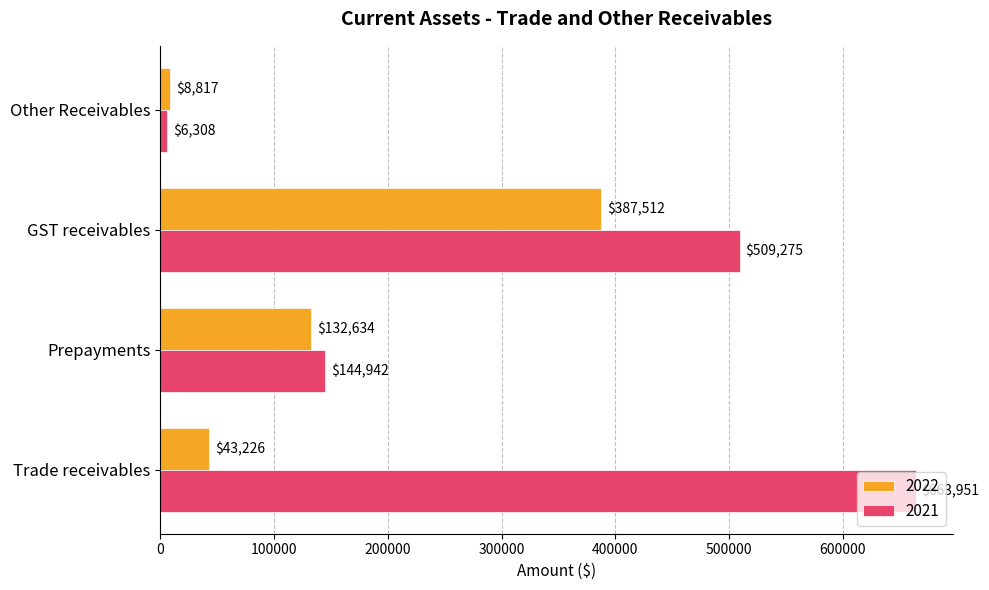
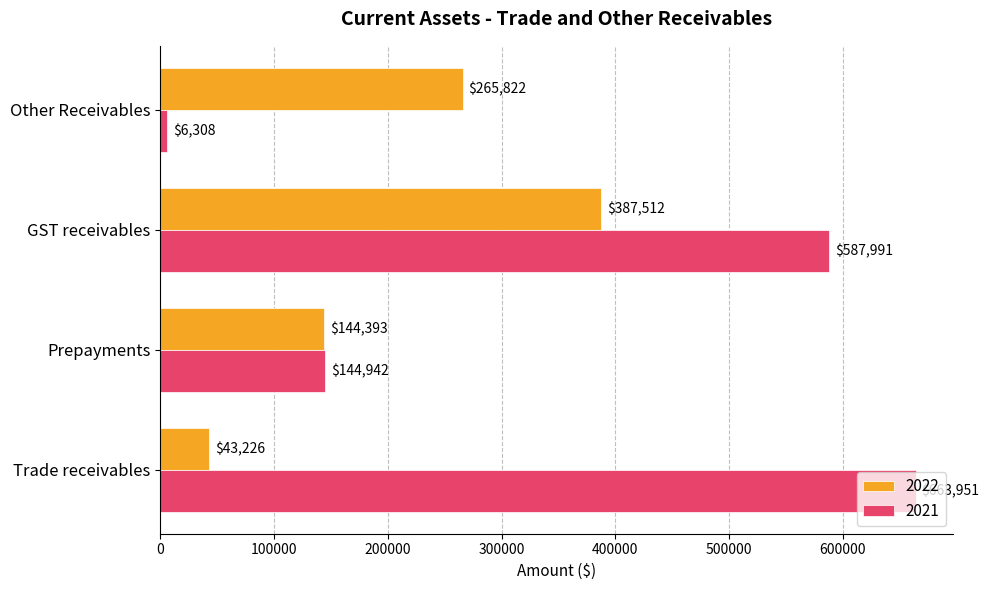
  {
    "2022": {
-     "Other Receivables": "$8,817",
+     "Other Receivables": "$265,822",
      "GST receivables": "$387,512",
-     "Prepayments": "$132,634",
+     "Prepayments": "$144,393",
      "Trade receivables": "$43,226"
    },
    "2021": {
      "Other Receivables": "$6,308",
-     "GST receivables": "$509,275",
+     "GST receivables": "$587,991",
      "Prepayments": "$144,942"
    }
  }
